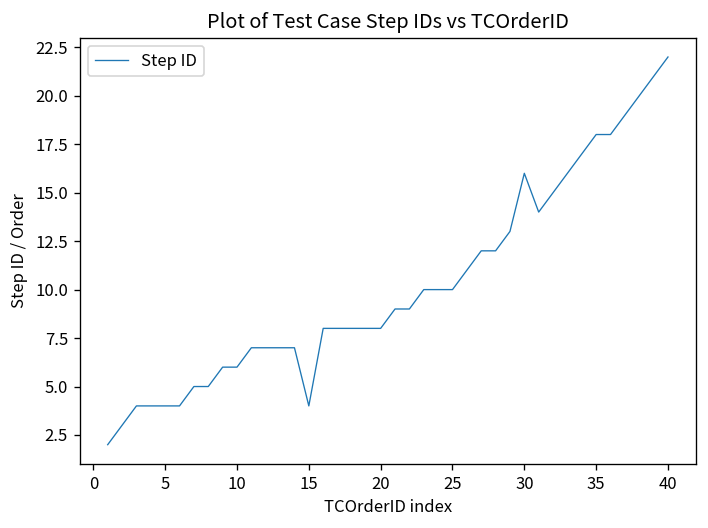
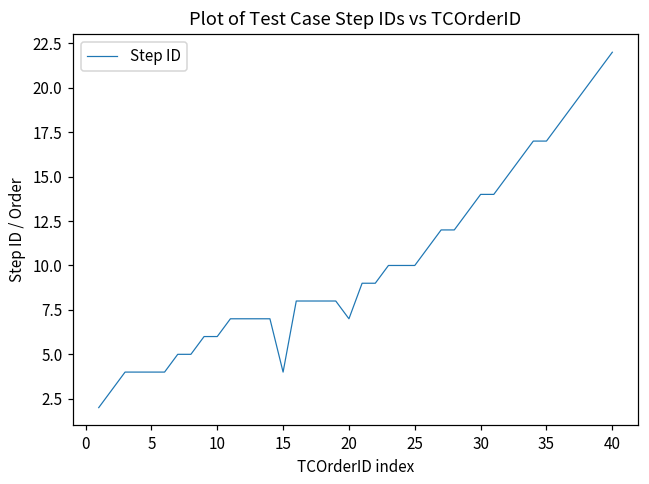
  {
    "5": 4,
    "10": 6,
    "15": 4,
-   "20": 8,
+   "20": 7,
    "25": 10,
-   "30": 16,
-   "35": 18,
+   "30": 14,
+   "35": 17,
    "40": 22
  }
